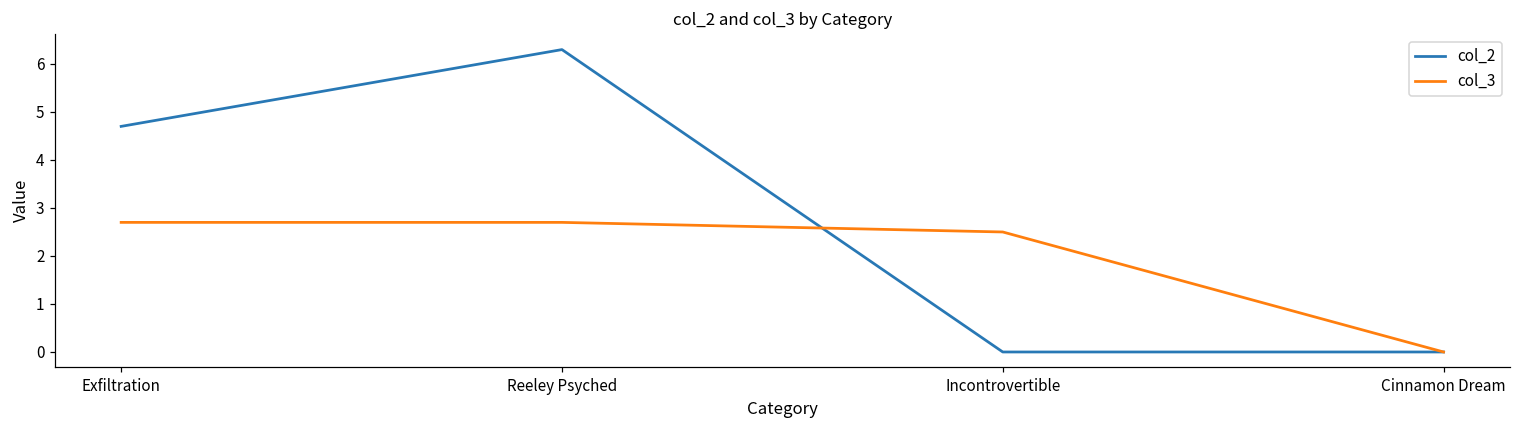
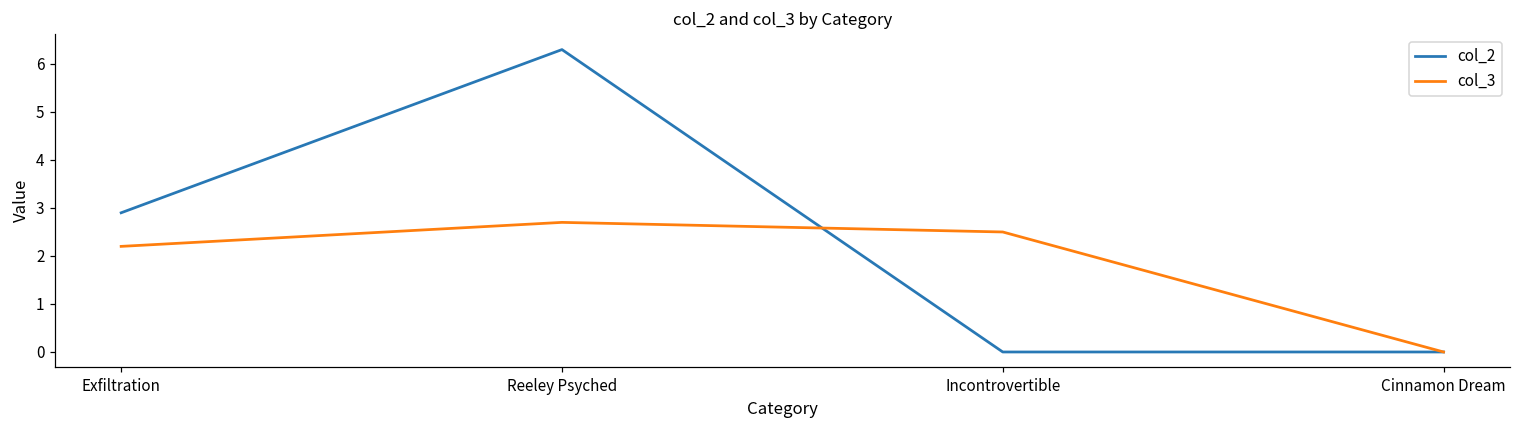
  {
    "col_2": {
-     "Exfiltration": 4.7,
+     "Exfiltration": 2.9,
      "Reeley Psyched": 6.3,
      "Incontrovertible": 0.0
    },
    "col_3": {
-     "Exfiltration": 2.7,
+     "Exfiltration": 2.2,
      "Reeley Psyched": 2.7,
      "Incontrovertible": 2.5
    }
  }
